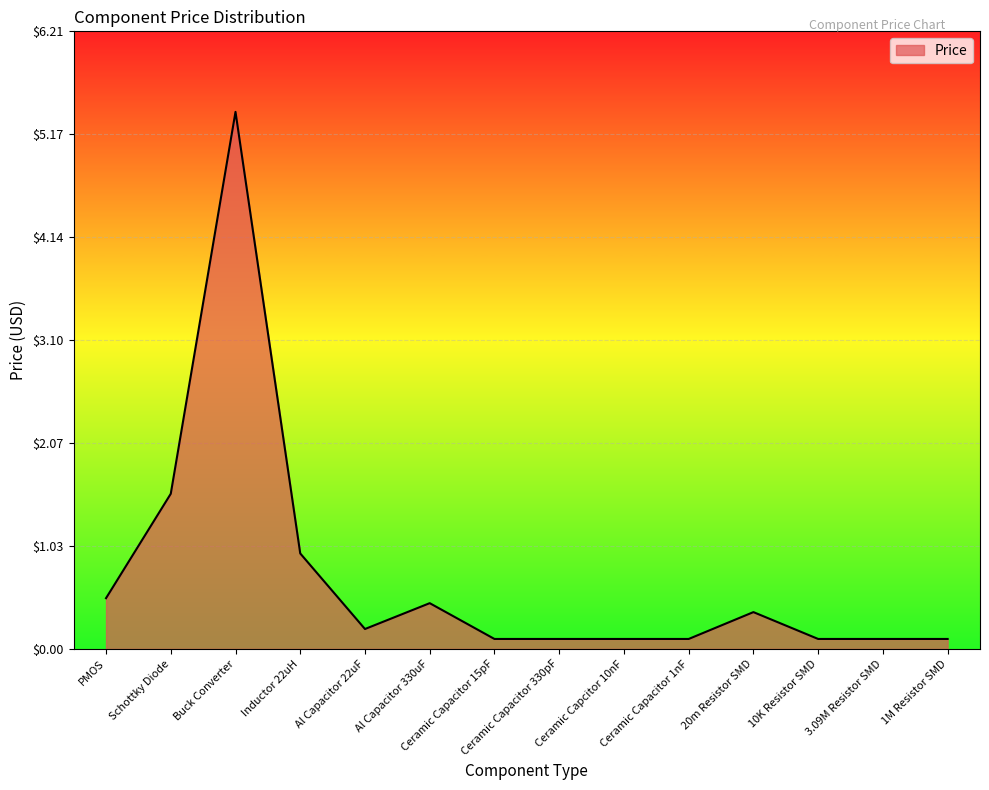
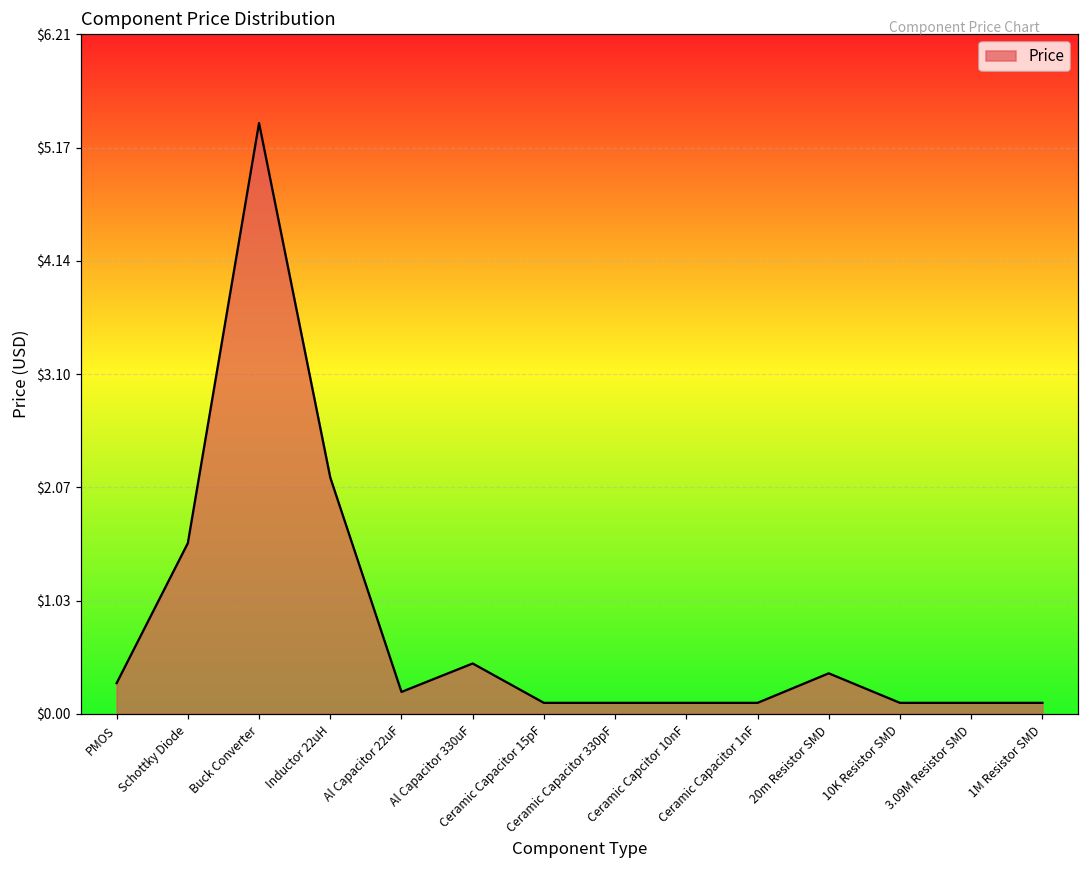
  {
-   "PMOS": "$0.5",
+   "PMOS": "$0.3",
    "Schottky Diode": "$1.6",
    "Buck Converter": "$5.4",
-   "Inductor 22uH": "$1.0",
+   "Inductor 22uH": "$2.2",
    "Al Capacitor 22uF": "$0.2",
    "Al Capacitor 330uF": "$0.5",
    "Ceramic Capacitor 15pF": "$0.1",
    "Ceramic Capacitor 330pF": "$0.1",
    "Ceramic Capcitor 10nF": "$0.1",
    "Ceramic Capacitor 1nF": "$0.1",
    "20m Resistor SMD": "$0.4",
    "10K Resistor SMD": "$0.1",
    "3.09M Resistor SMD": "$0.1",
    "1M Resistor SMD": "$0.1"
  }
